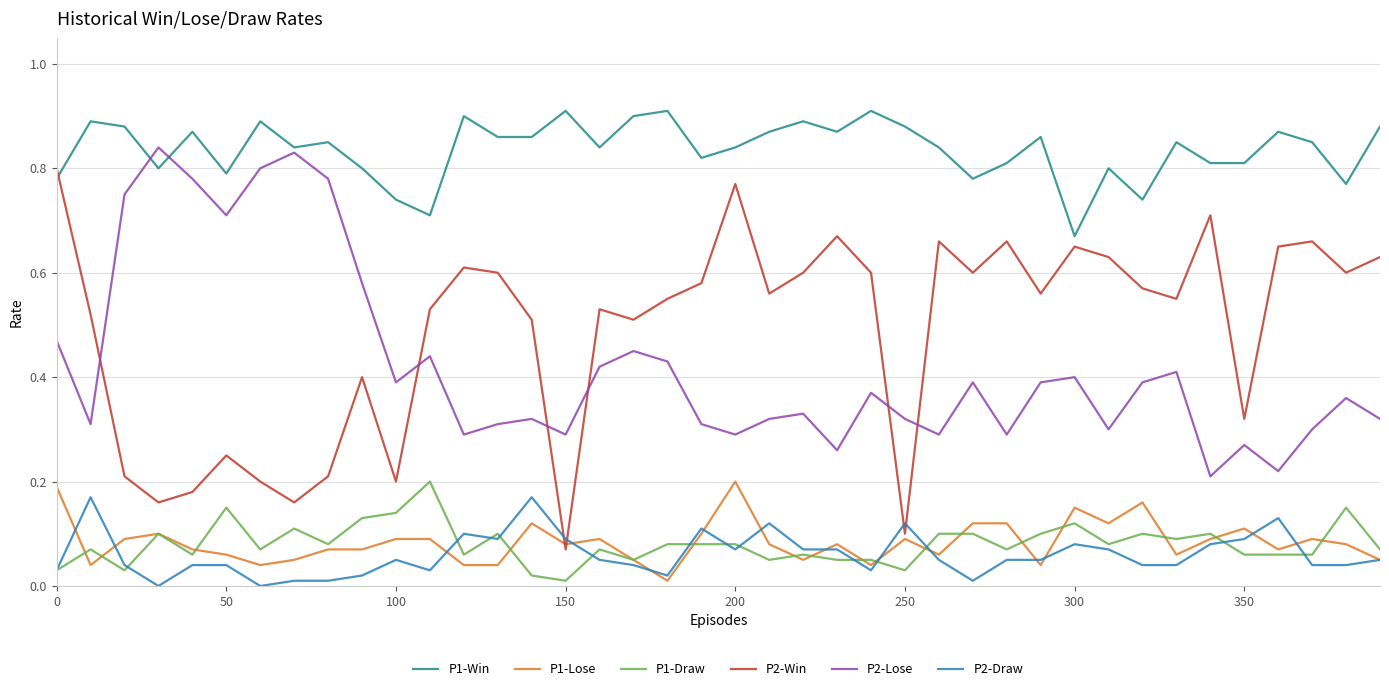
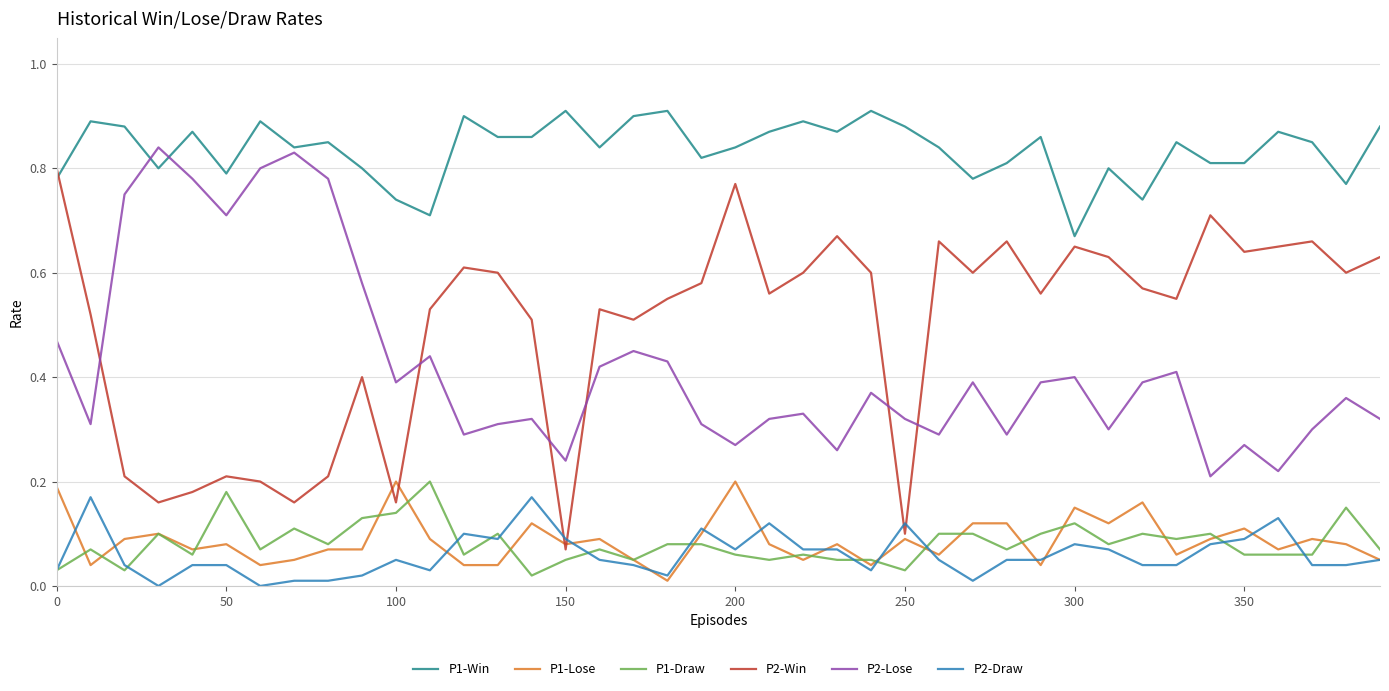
  {
    "P1-Lose": {
      "0": 0.19,
-     "50": 0.06,
-     "100": 0.09,
+     "50": 0.08,
+     "100": 0.20,
      "150": 0.08,
      "200": 0.20,
      "250": 0.09,
      "300": 0.15,
      "350": 0.11
    },
    "P1-Draw": {
-     "50": 0.15,
+     "50": 0.18,
      "100": 0.14,
-     "150": 0.01,
-     "200": 0.08,
+     "150": 0.05,
+     "200": 0.06,
      "250": 0.03,
      "300": 0.12,
      "350": 0.06
    },
    "P2-Win": {
      "0": 0.80,
-     "50": 0.25,
-     "100": 0.20,
+     "50": 0.21,
+     "100": 0.16,
      "150": 0.07,
      "200": 0.77,
      "250": 0.10,
      "300": 0.65,
-     "350": 0.32
+     "350": 0.64
    },
    "P2-Lose": {
      "0": 0.47,
      "50": 0.71,
      "100": 0.39,
-     "150": 0.29,
-     "200": 0.29,
+     "150": 0.24,
+     "200": 0.27,
      "250": 0.32,
      "300": 0.40,
      "350": 0.27
    }
  }
